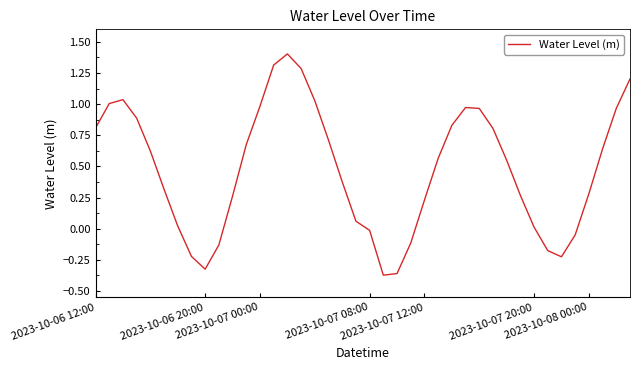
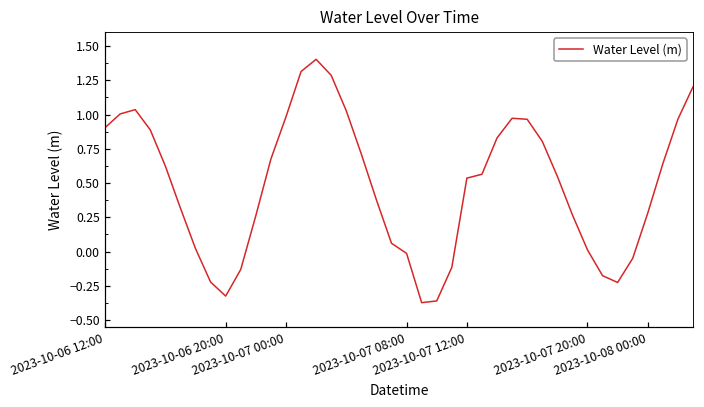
  {
-   "2023-10-06 12:00": 0.81,
+   "2023-10-06 12:00": 0.90,
    "2023-10-06 20:00": -0.32,
    "2023-10-07 00:00": 0.98,
    "2023-10-07 08:00": -0.01,
-   "2023-10-07 12:00": 0.23,
+   "2023-10-07 12:00": 0.54,
    "2023-10-07 20:00": 0.01,
    "2023-10-08 00:00": 0.28
  }
